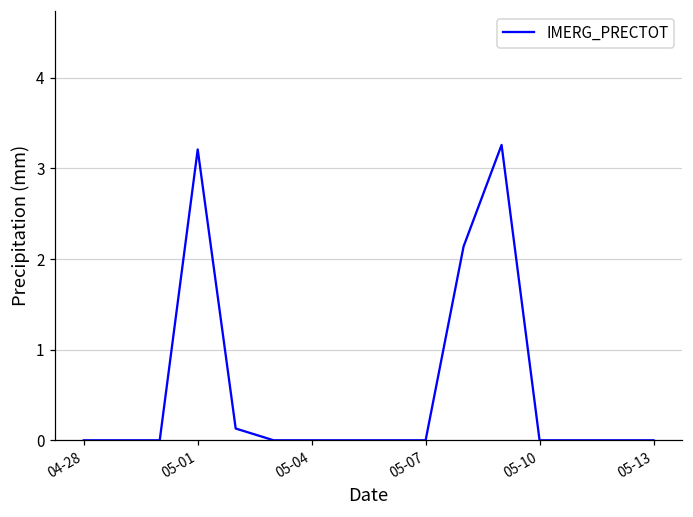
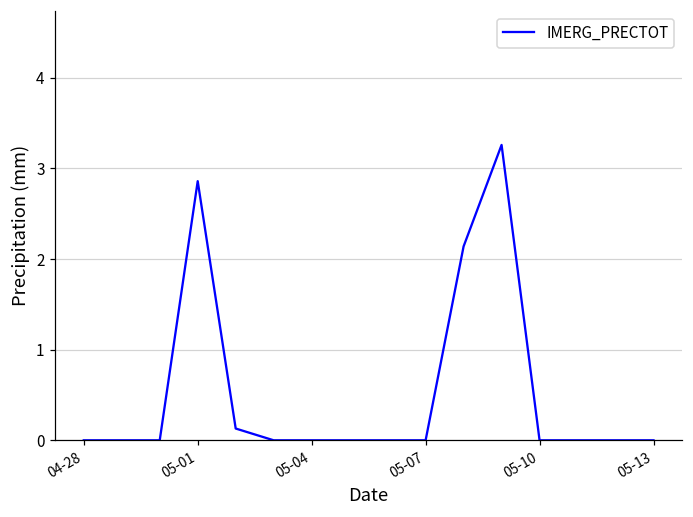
  {
    "04-28": 0.0,
-   "05-01": 3.2,
+   "05-01": 2.9,
    "05-04": 0.0,
    "05-07": 0.0,
    "05-10": 0.0,
    "05-13": 0.0
  }
